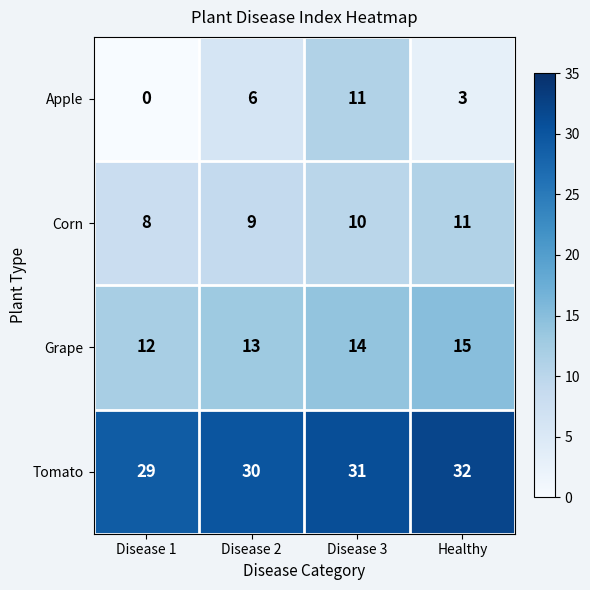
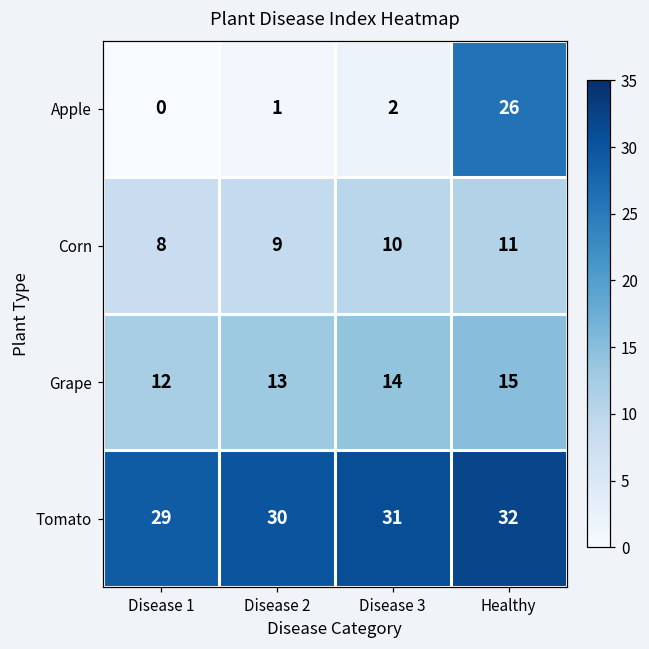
  {
    "Apple": {
      "Disease 1": 0,
-     "Disease 2": 6,
-     "Disease 3": 11,
-     "Healthy": 3
+     "Disease 2": 1,
+     "Disease 3": 2,
+     "Healthy": 26
    },
    "Corn": {
      "Disease 1": 8,
      "Disease 2": 9,
      "Disease 3": 10,
      "Healthy": 11
    },
    "Grape": {
      "Disease 1": 12,
      "Disease 2": 13,
      "Disease 3": 14,
      "Healthy": 15
    },
    "Tomato": {
      "Disease 1": 29,
      "Disease 2": 30,
      "Disease 3": 31,
      "Healthy": 32
    }
  }
